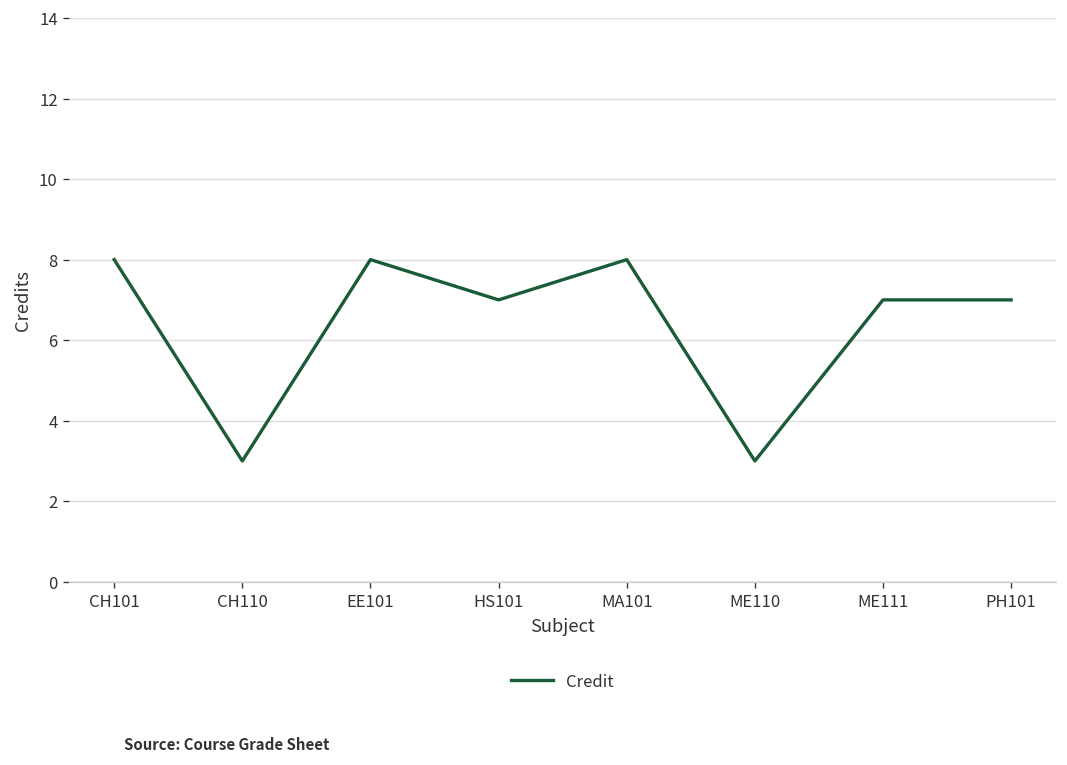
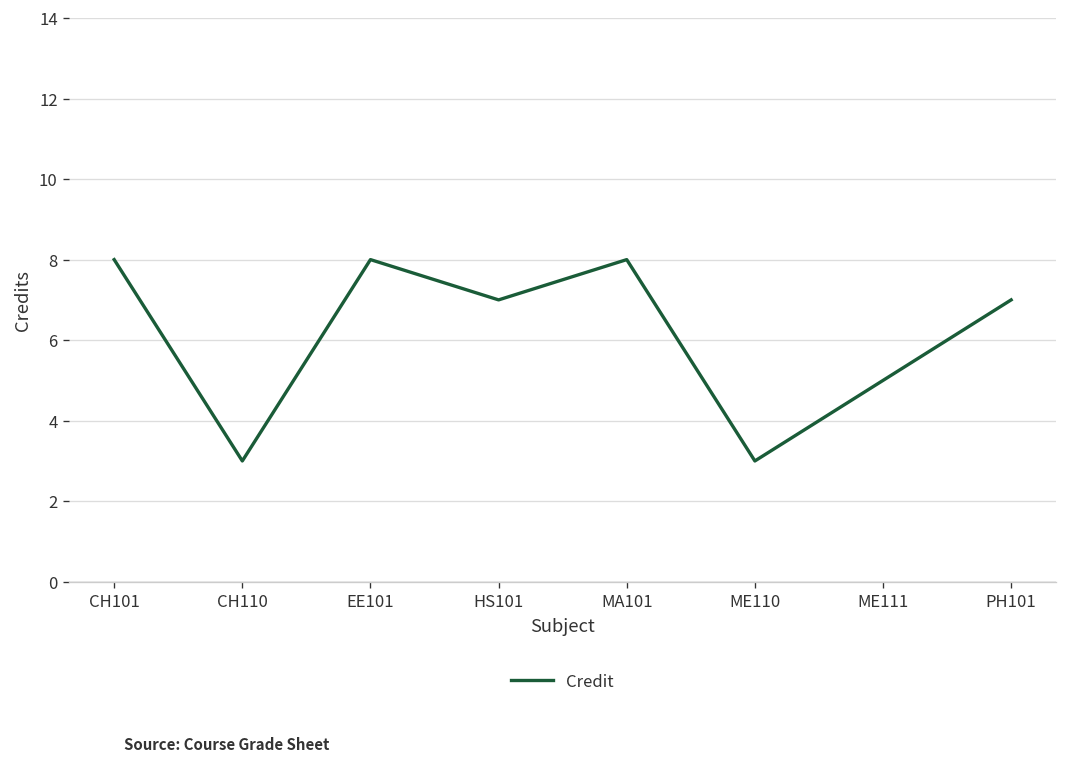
  {
    "CH101": 8,
    "CH110": 3,
    "EE101": 8,
    "HS101": 7,
    "MA101": 8,
    "ME110": 3,
-   "ME111": 7,
+   "ME111": 5,
    "PH101": 7
  }
